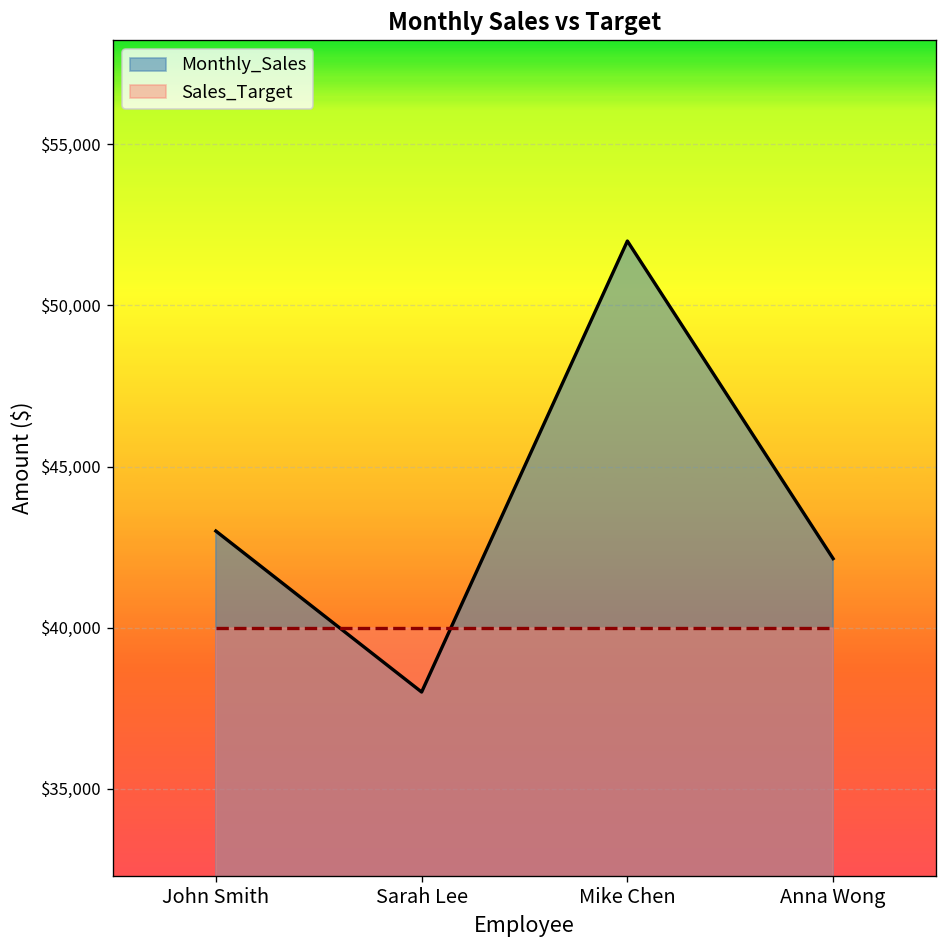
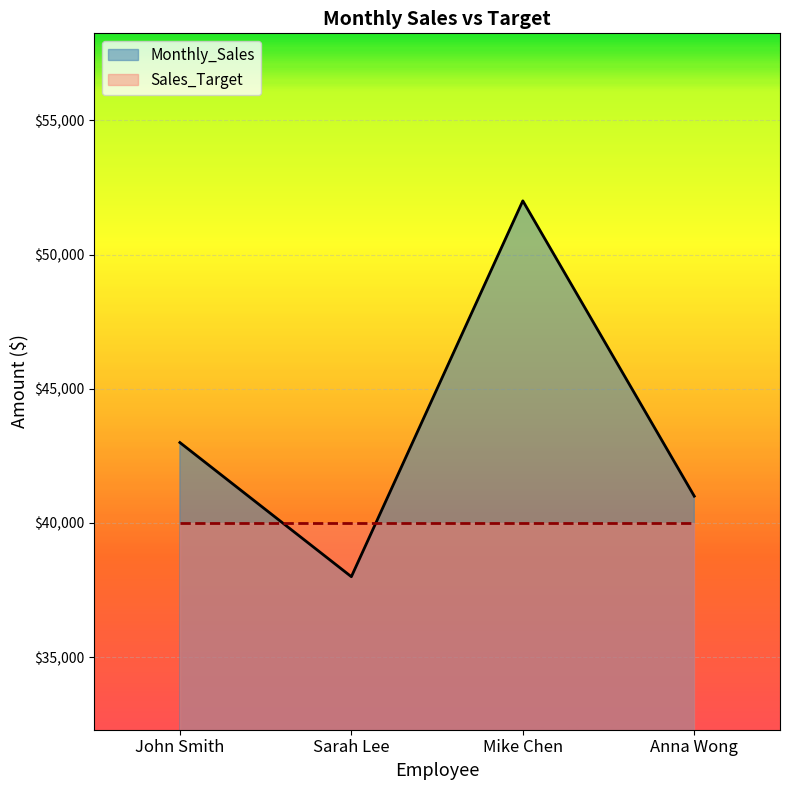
  {
    "Monthly_Sales": {
      "John Smith": "$43,000",
      "Sarah Lee": "$38,000",
      "Mike Chen": "$52,000",
-     "Anna Wong": "$42,100"
+     "Anna Wong": "$41,000"
    },
    "Sales_Target": {
      "John Smith": "$40,000",
      "Sarah Lee": "$40,000",
      "Mike Chen": "$40,000",
      "Anna Wong": "$40,000"
    }
  }
